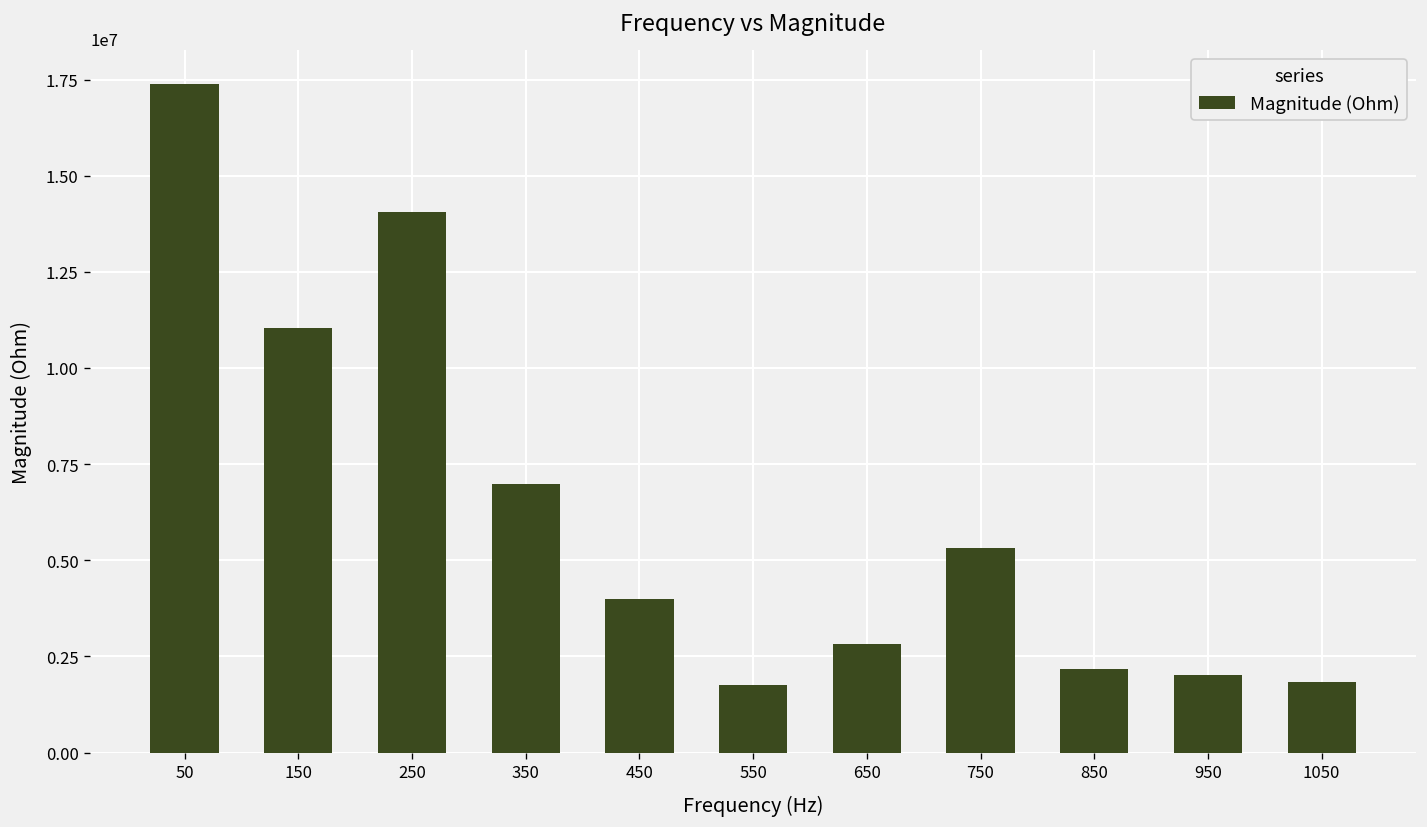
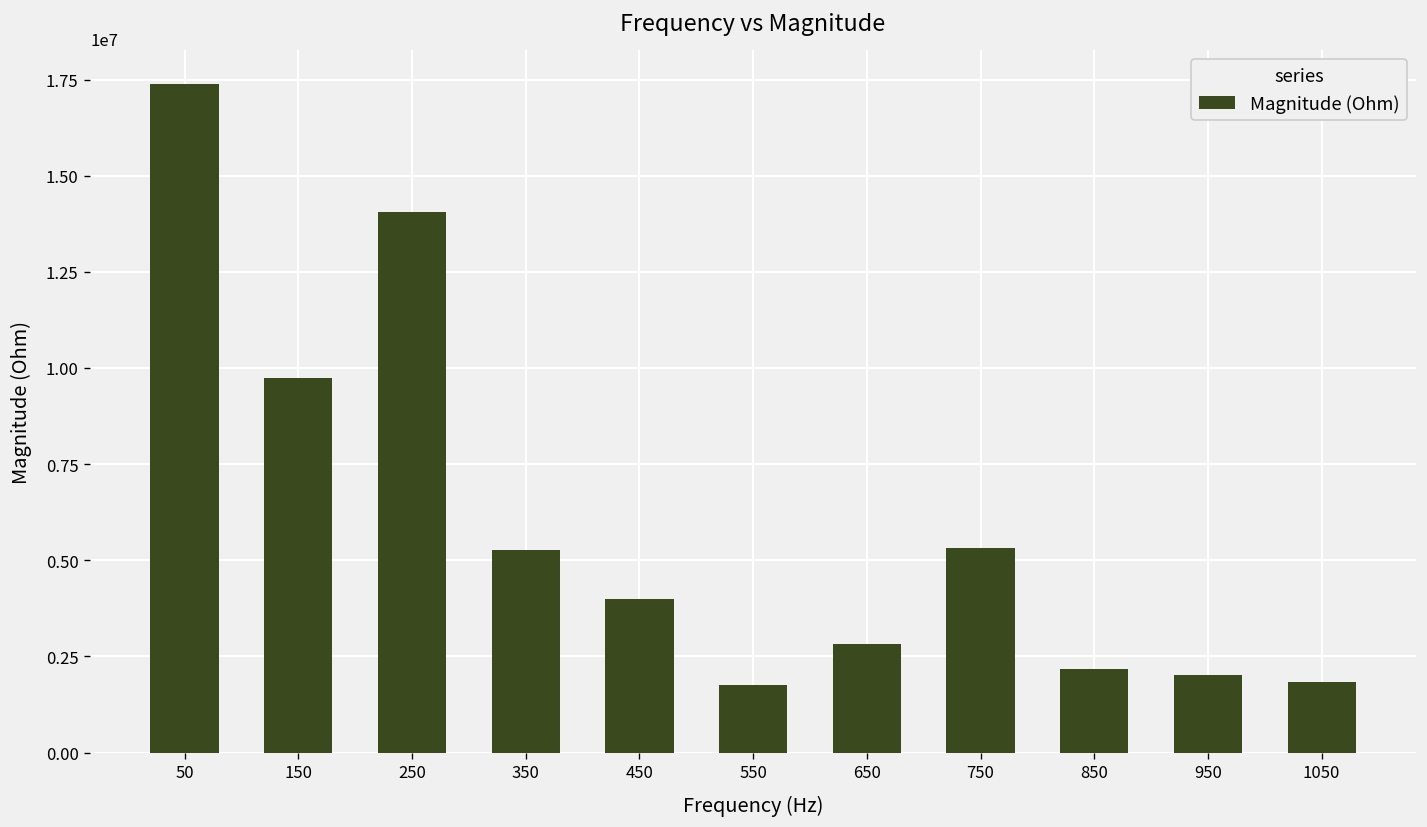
  {
    "50": 17400000,
-   "150": 11000000,
+   "150": 9700000,
    "250": 14100000,
-   "350": 7000000,
+   "350": 5300000,
    "450": 4000000,
    "550": 1700000,
    "650": 2800000,
    "750": 5300000,
    "850": 2200000,
    "950": 2000000,
    "1050": 1800000
  }
